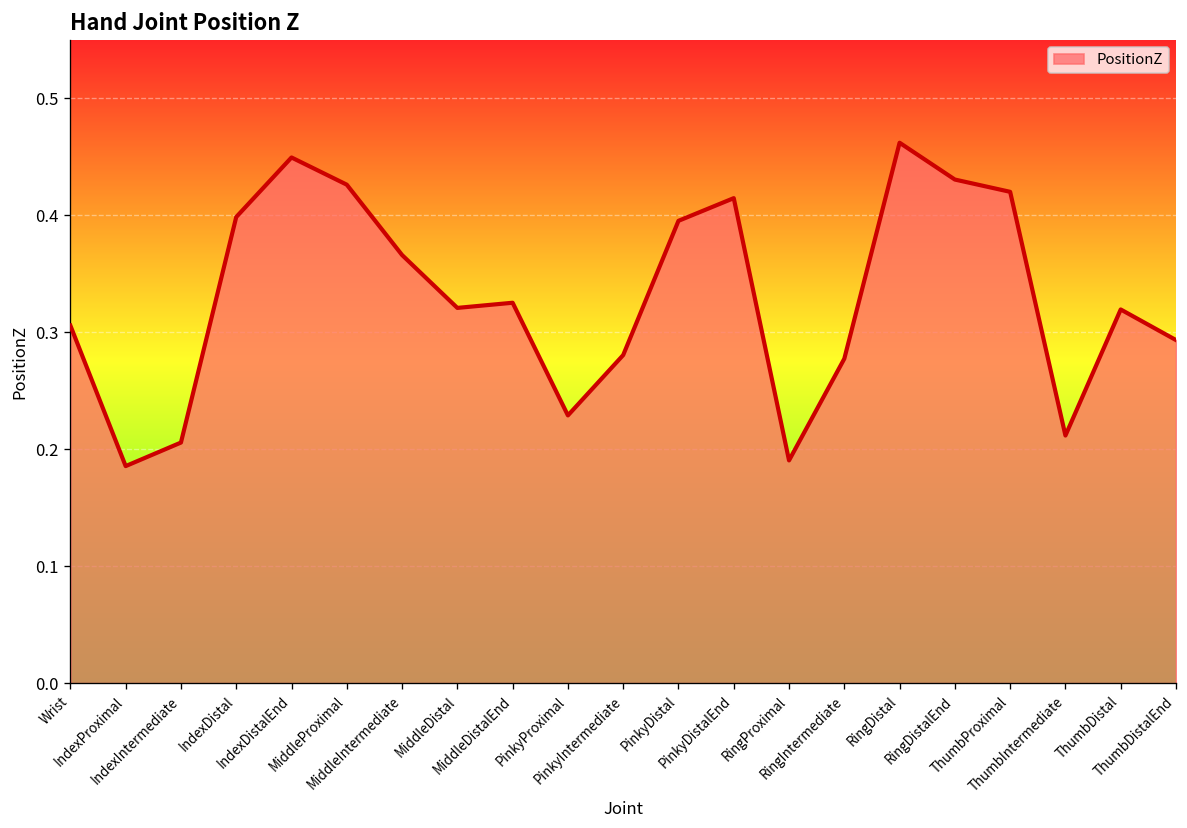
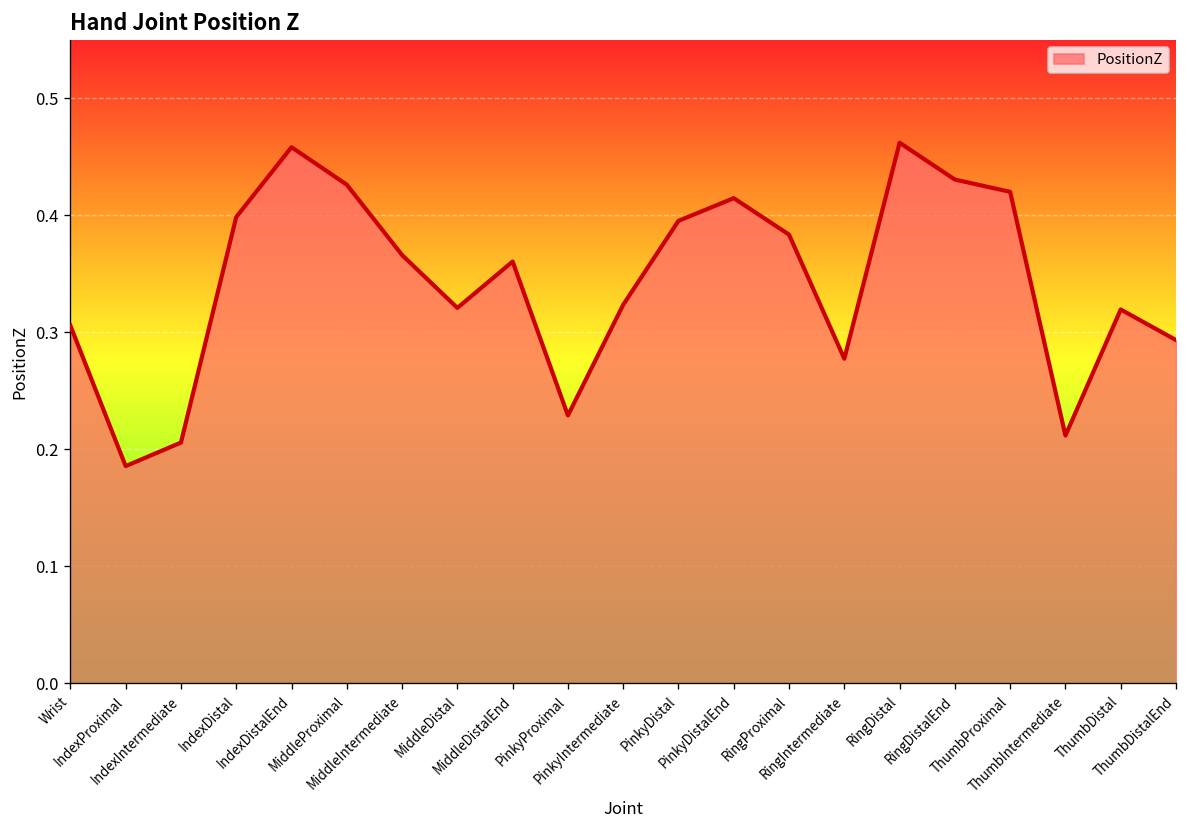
  {
    "Wrist": 0.31,
    "IndexProximal": 0.19,
    "IndexIntermediate": 0.21,
    "IndexDistal": 0.40,
-   "IndexDistalEnd": 0.45,
+   "IndexDistalEnd": 0.46,
    "MiddleProximal": 0.43,
    "MiddleIntermediate": 0.37,
    "MiddleDistal": 0.32,
-   "MiddleDistalEnd": 0.33,
+   "MiddleDistalEnd": 0.36,
    "PinkyProximal": 0.23,
-   "PinkyIntermediate": 0.28,
+   "PinkyIntermediate": 0.32,
    "PinkyDistal": 0.40,
    "PinkyDistalEnd": 0.41,
-   "RingProximal": 0.19,
+   "RingProximal": 0.38,
    "RingIntermediate": 0.28,
    "RingDistal": 0.46,
    "RingDistalEnd": 0.43,
    "ThumbProximal": 0.42,
    "ThumbIntermediate": 0.21,
    "ThumbDistal": 0.32,
    "ThumbDistalEnd": 0.29
  }
